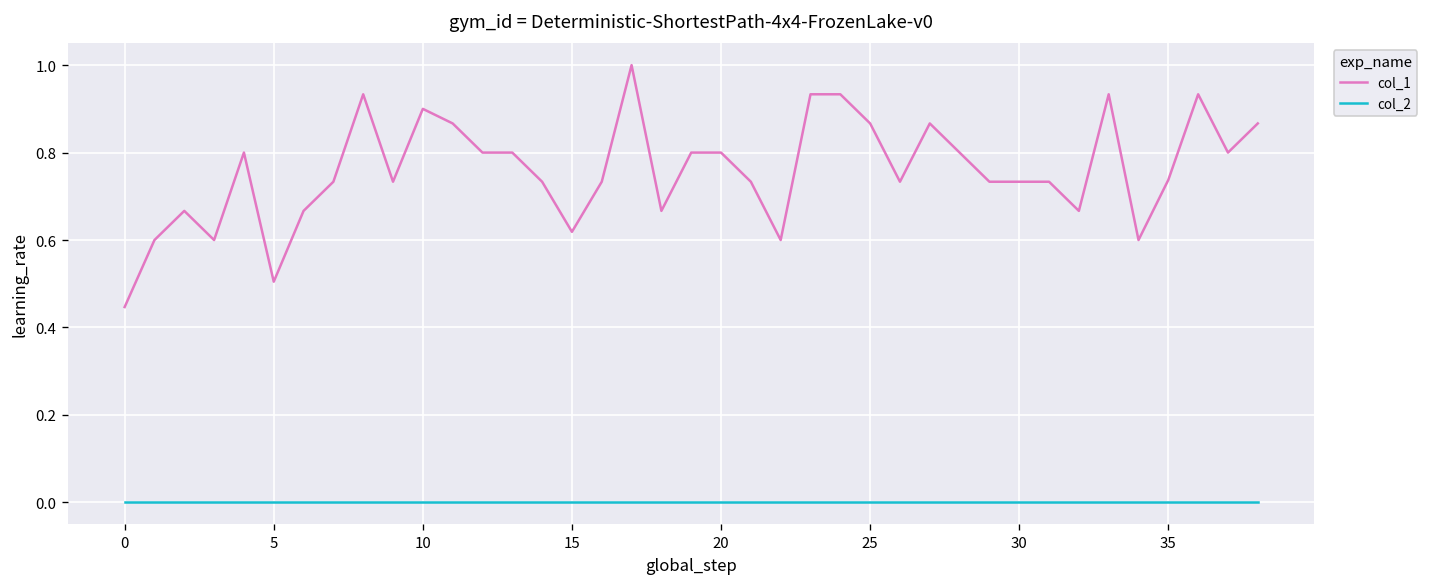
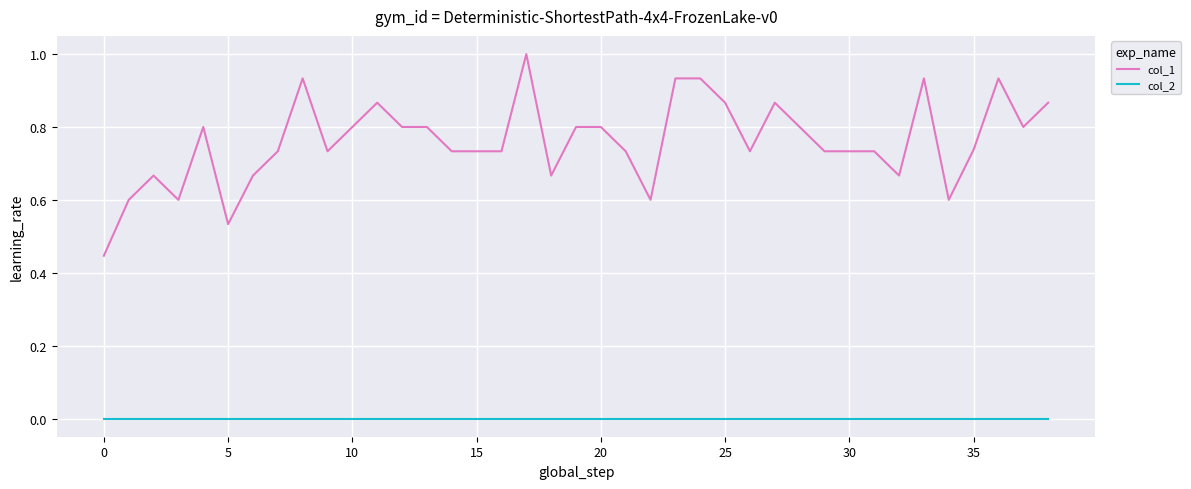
  {
    "col_1": {
      "0": 0.45,
-     "5": 0.50,
-     "10": 0.9,
-     "15": 0.62,
+     "5": 0.53,
+     "10": 0.8,
+     "15": 0.73,
      "20": 0.80,
      "25": 0.87,
      "30": 0.73,
      "35": 0.74
    },
    "col_2": {
      "0": 0.00,
      "5": 0.00,
      "10": 0.00,
      "15": 0.00,
      "20": 0.00,
      "25": 0.00,
      "30": 0.00,
      "35": 0.00
    }
  }
